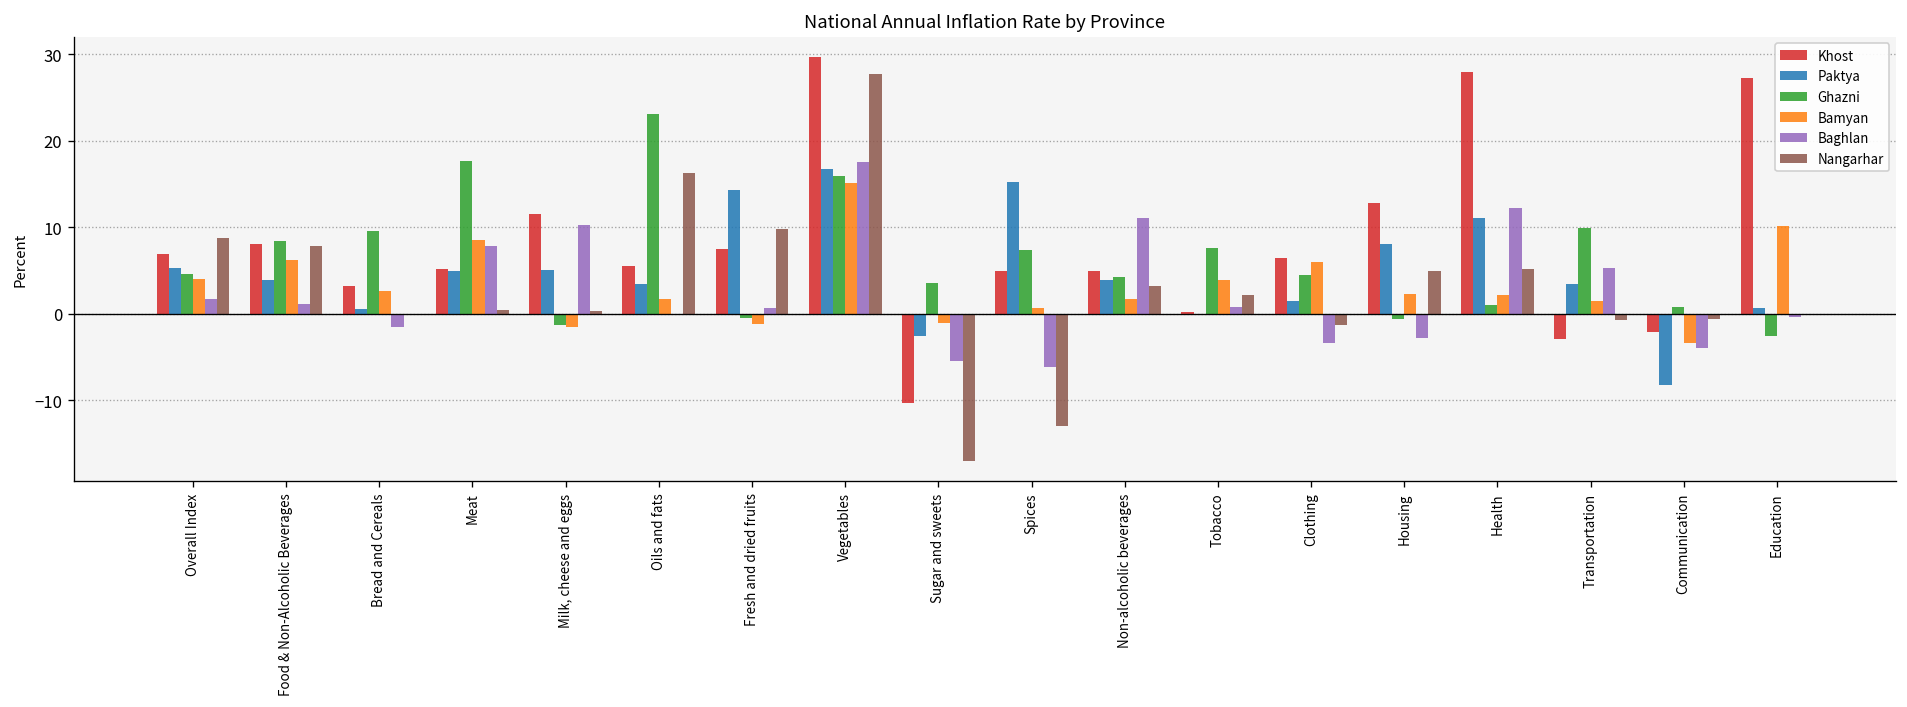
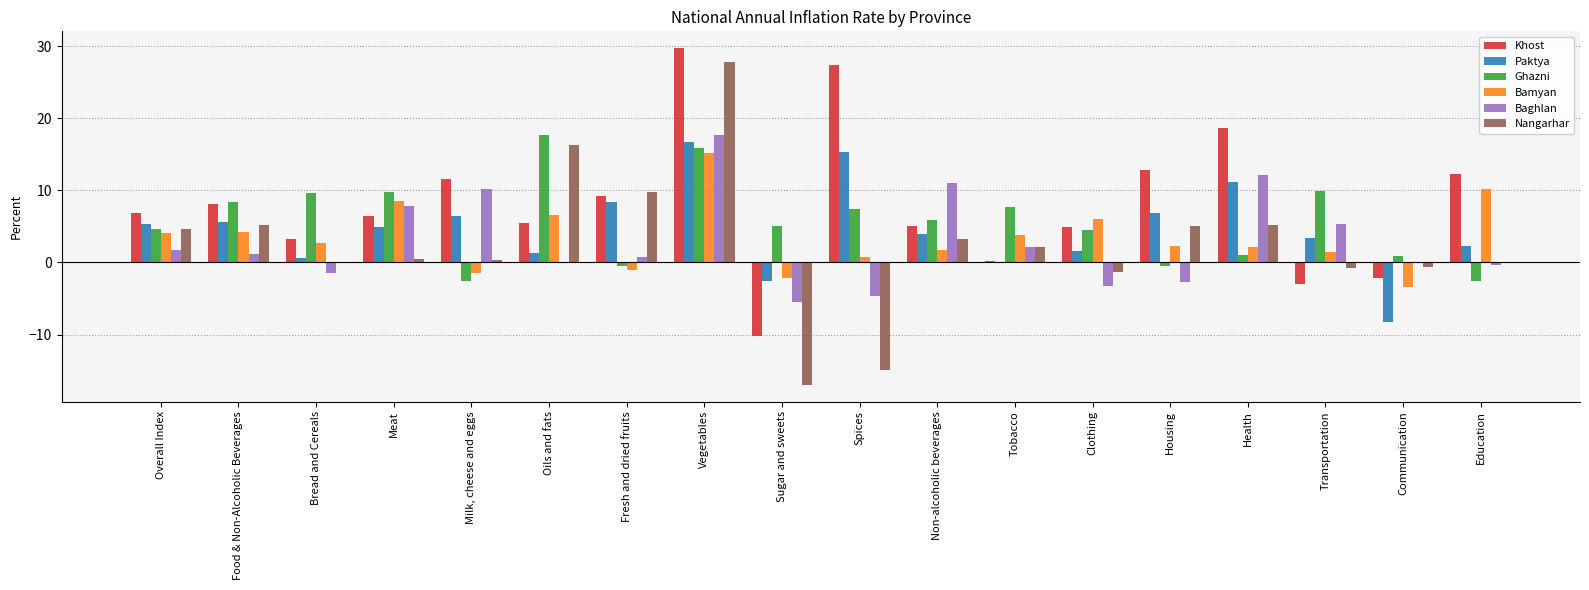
  {
    "Khost": {
      "Overall Index": 7,
      "Food & Non-Alcoholic Beverages": 8,
      "Bread and Cereals": 3,
-     "Meat": 5,
+     "Meat": 6,
      "Milk, cheese and eggs": 12,
      "Oils and fats": 6,
-     "Fresh and dried fruits": 8,
+     "Fresh and dried fruits": 9,
      "Vegetables": 30,
      "Sugar and sweets": -10,
-     "Spices": 5,
+     "Spices": 27,
      "Non-alcoholic beverages": 5,
-     "Clothing": 6,
+     "Clothing": 5,
      "Housing": 13,
-     "Health": 28,
+     "Health": 19,
      "Transportation": -3,
      "Communication": -2,
-     "Education": 27
+     "Education": 12
    },
    "Paktya": {
      "Overall Index": 5,
-     "Food & Non-Alcoholic Beverages": 4,
+     "Food & Non-Alcoholic Beverages": 6,
      "Bread and Cereals": 1,
      "Meat": 5,
-     "Milk, cheese and eggs": 5,
-     "Oils and fats": 4,
-     "Fresh and dried fruits": 14,
+     "Milk, cheese and eggs": 6,
+     "Oils and fats": 1,
+     "Fresh and dried fruits": 8,
      "Vegetables": 17,
      "Sugar and sweets": -3,
      "Spices": 15,
      "Non-alcoholic beverages": 4,
      "Clothing": 2,
-     "Housing": 8,
+     "Housing": 7,
      "Health": 11,
      "Transportation": 3,
      "Communication": -8,
-     "Education": 1
+     "Education": 2
    },
    "Ghazni": {
      "Overall Index": 5,
      "Food & Non-Alcoholic Beverages": 8,
      "Bread and Cereals": 10,
-     "Meat": 18,
-     "Milk, cheese and eggs": -1,
-     "Oils and fats": 23,
+     "Meat": 10,
+     "Milk, cheese and eggs": -3,
+     "Oils and fats": 18,
      "Fresh and dried fruits": 0,
      "Vegetables": 16,
-     "Sugar and sweets": 4,
+     "Sugar and sweets": 5,
      "Spices": 7,
-     "Non-alcoholic beverages": 4,
+     "Non-alcoholic beverages": 6,
      "Tobacco": 8,
      "Clothing": 5,
      "Housing": -1,
      "Health": 1,
      "Transportation": 10,
      "Communication": 1,
      "Education": -3
    },
    "Bamyan": {
      "Overall Index": 4,
-     "Food & Non-Alcoholic Beverages": 6,
+     "Food & Non-Alcoholic Beverages": 4,
      "Bread and Cereals": 3,
      "Meat": 9,
      "Milk, cheese and eggs": -2,
-     "Oils and fats": 2,
+     "Oils and fats": 7,
      "Fresh and dried fruits": -1,
      "Vegetables": 15,
-     "Sugar and sweets": -1,
+     "Sugar and sweets": -2,
      "Spices": 1,
      "Non-alcoholic beverages": 2,
      "Tobacco": 4,
      "Clothing": 6,
      "Housing": 2,
      "Health": 2,
      "Transportation": 2,
      "Communication": -3,
      "Education": 10
    },
    "Baghlan": {
      "Overall Index": 2,
      "Food & Non-Alcoholic Beverages": 1,
      "Bread and Cereals": -2,
      "Meat": 8,
      "Milk, cheese and eggs": 10,
      "Fresh and dried fruits": 1,
      "Vegetables": 18,
      "Sugar and sweets": -5,
-     "Spices": -6,
+     "Spices": -5,
      "Non-alcoholic beverages": 11,
-     "Tobacco": 1,
+     "Tobacco": 2,
      "Clothing": -3,
      "Housing": -3,
      "Health": 12,
      "Transportation": 5,
-     "Communication": -4
+     "Communication": 0
    },
    "Nangarhar": {
-     "Overall Index": 9,
-     "Food & Non-Alcoholic Beverages": 8,
+     "Overall Index": 5,
+     "Food & Non-Alcoholic Beverages": 5,
      "Meat": 0,
      "Milk, cheese and eggs": 0,
      "Oils and fats": 16,
      "Fresh and dried fruits": 10,
      "Vegetables": 28,
      "Sugar and sweets": -17,
-     "Spices": -13,
+     "Spices": -15,
      "Non-alcoholic beverages": 3,
      "Tobacco": 2,
      "Clothing": -1,
      "Housing": 5,
      "Health": 5,
      "Transportation": -1,
      "Communication": -1,
      "Education": 0
    }
  }
